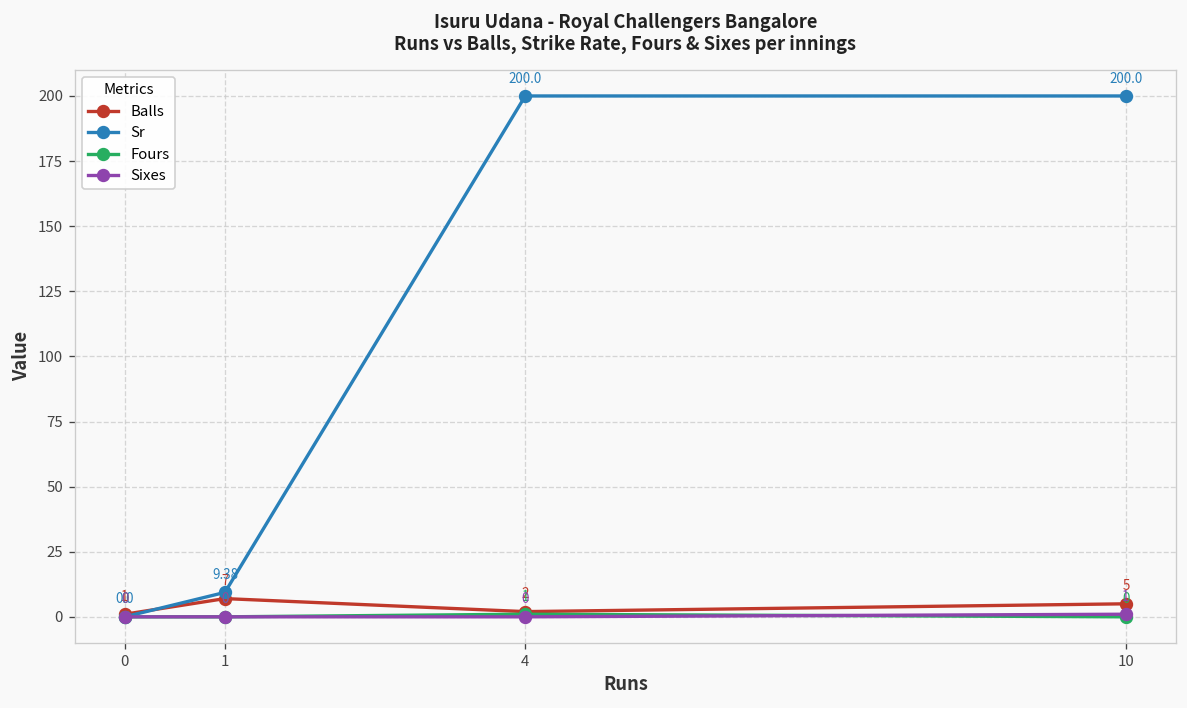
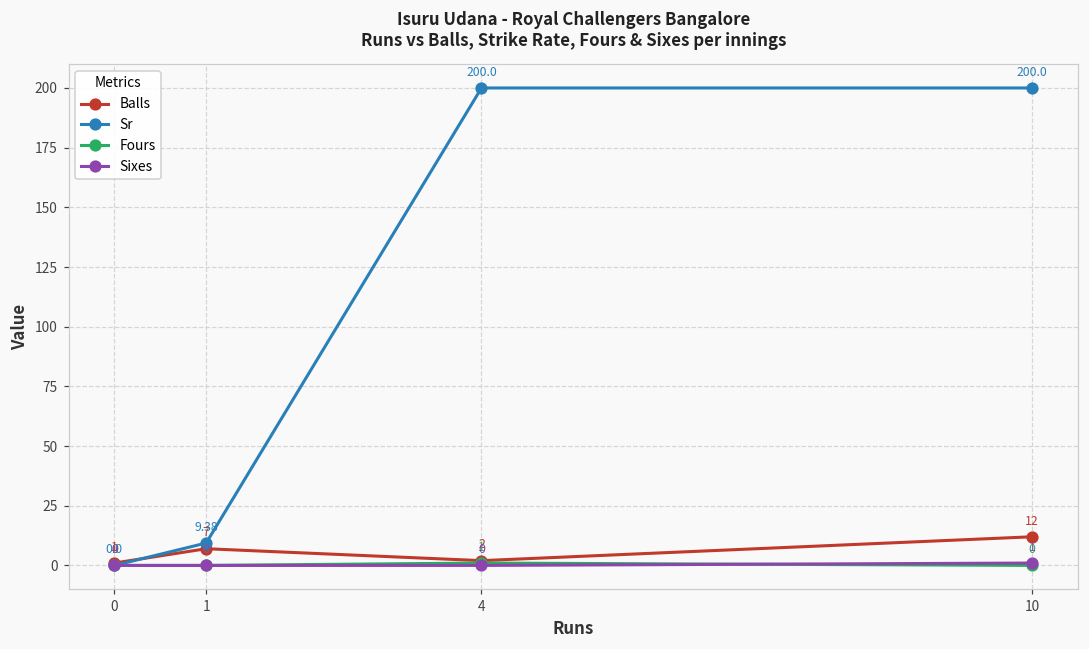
  {
    "Balls": {
-     "10": 5
+     "10": 12
    },
    "Sr": {
      "1": 9.38,
      "4": 200.0,
      "10": 200.0
    }
  }
